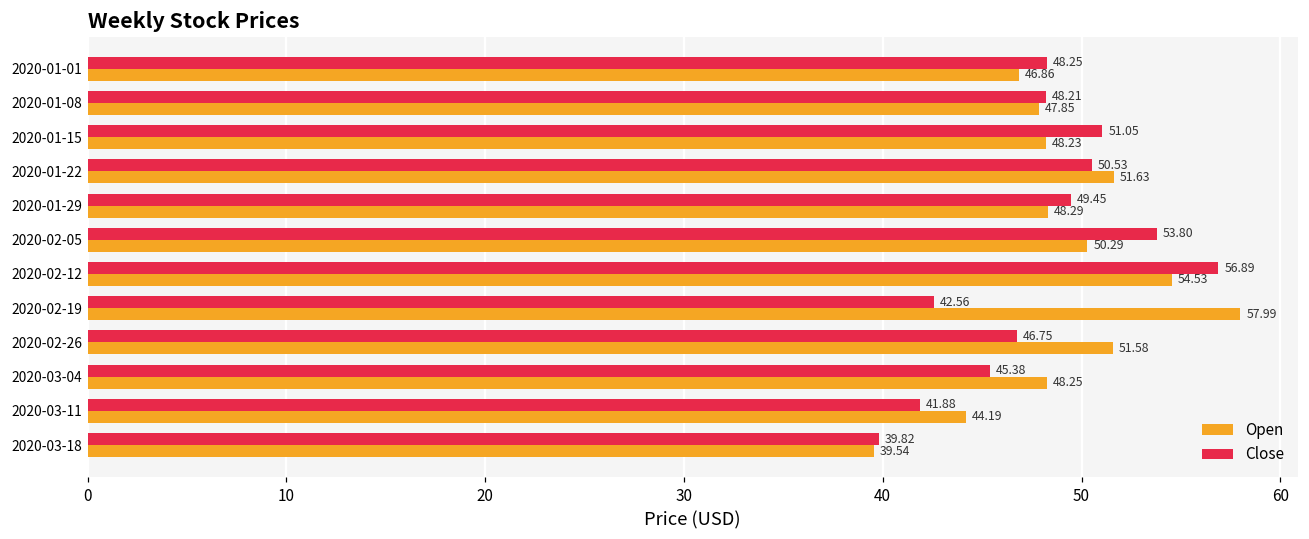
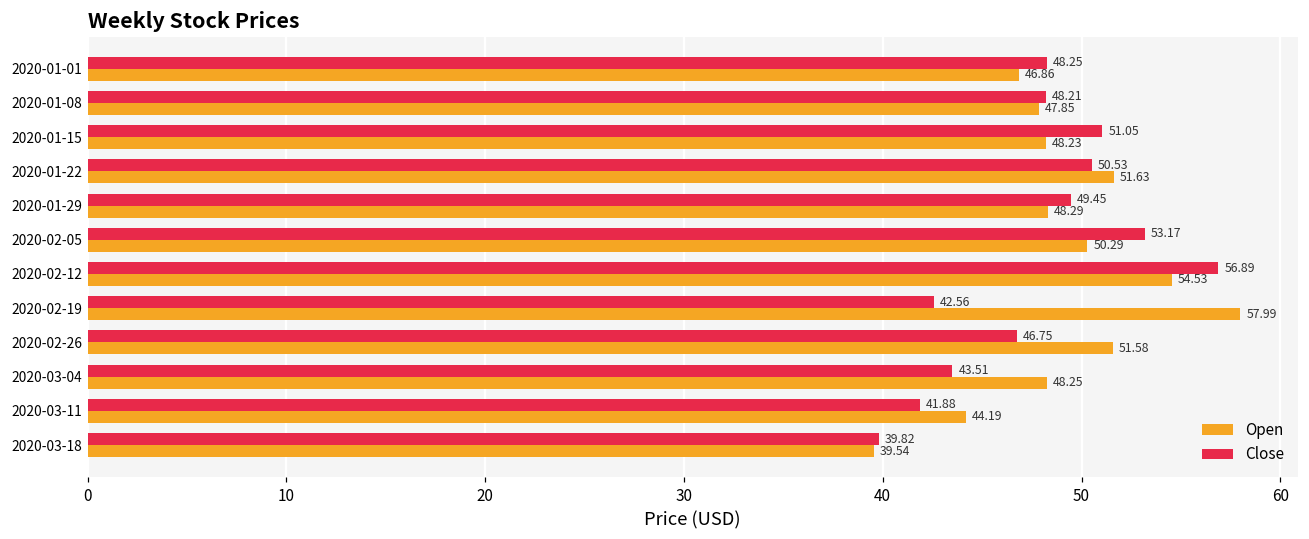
  {
    "Open": {
      "2020-01-01": 46.86,
      "2020-01-08": 47.85,
      "2020-01-15": 48.23,
      "2020-01-22": 51.63,
      "2020-01-29": 48.29,
      "2020-02-05": 50.29,
      "2020-02-12": 54.53,
      "2020-02-19": 57.99,
      "2020-02-26": 51.58,
      "2020-03-04": 48.25,
      "2020-03-11": 44.19,
      "2020-03-18": 39.54
    },
    "Close": {
      "2020-01-01": 48.25,
      "2020-01-08": 48.21,
      "2020-01-15": 51.05,
      "2020-01-22": 50.53,
      "2020-01-29": 49.45,
-     "2020-02-05": 53.80,
+     "2020-02-05": 53.17,
      "2020-02-12": 56.89,
      "2020-02-19": 42.56,
      "2020-02-26": 46.75,
-     "2020-03-04": 45.38,
+     "2020-03-04": 43.51,
      "2020-03-11": 41.88,
      "2020-03-18": 39.82
    }
  }
